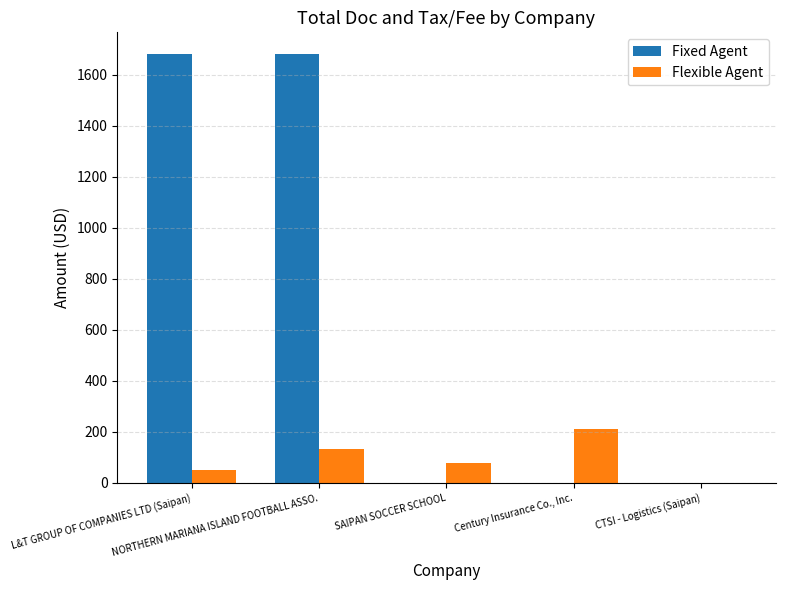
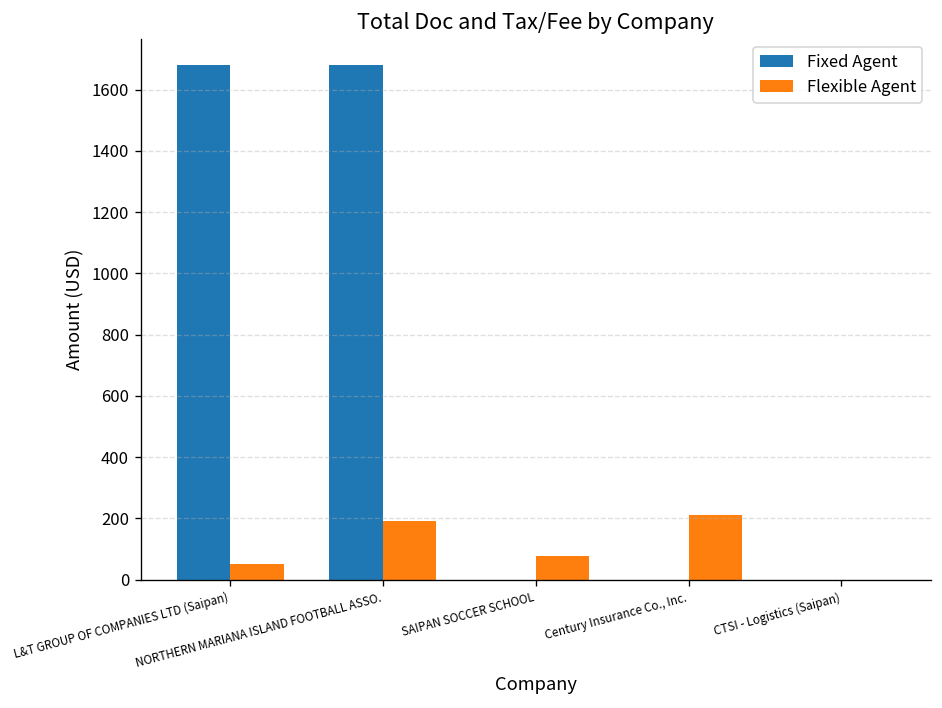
  {
    "Fixed Agent": {
      "L&T GROUP OF COMPANIES LTD (Saipan)": 1680,
      "NORTHERN MARIANA ISLAND FOOTBALL ASSO.": 1680,
      "SAIPAN SOCCER SCHOOL": 0,
      "Century Insurance Co., Inc.": 0,
      "CTSI - Logistics (Saipan)": 0
    },
    "Flexible Agent": {
      "L&T GROUP OF COMPANIES LTD (Saipan)": 50,
-     "NORTHERN MARIANA ISLAND FOOTBALL ASSO.": 130,
+     "NORTHERN MARIANA ISLAND FOOTBALL ASSO.": 190,
      "SAIPAN SOCCER SCHOOL": 80,
      "Century Insurance Co., Inc.": 210,
      "CTSI - Logistics (Saipan)": 0
    }
  }
